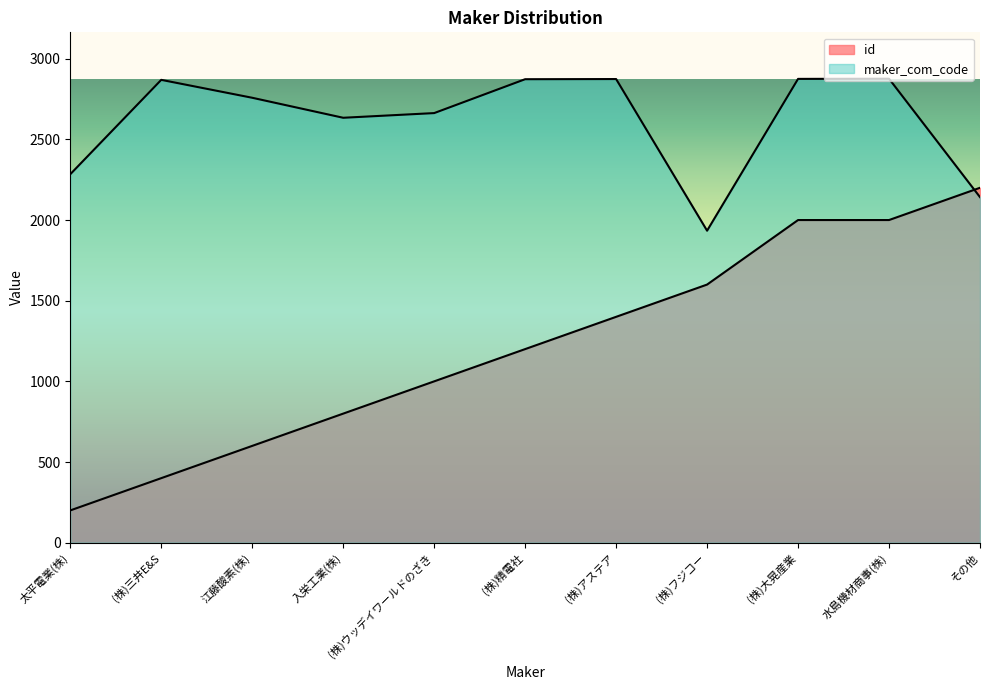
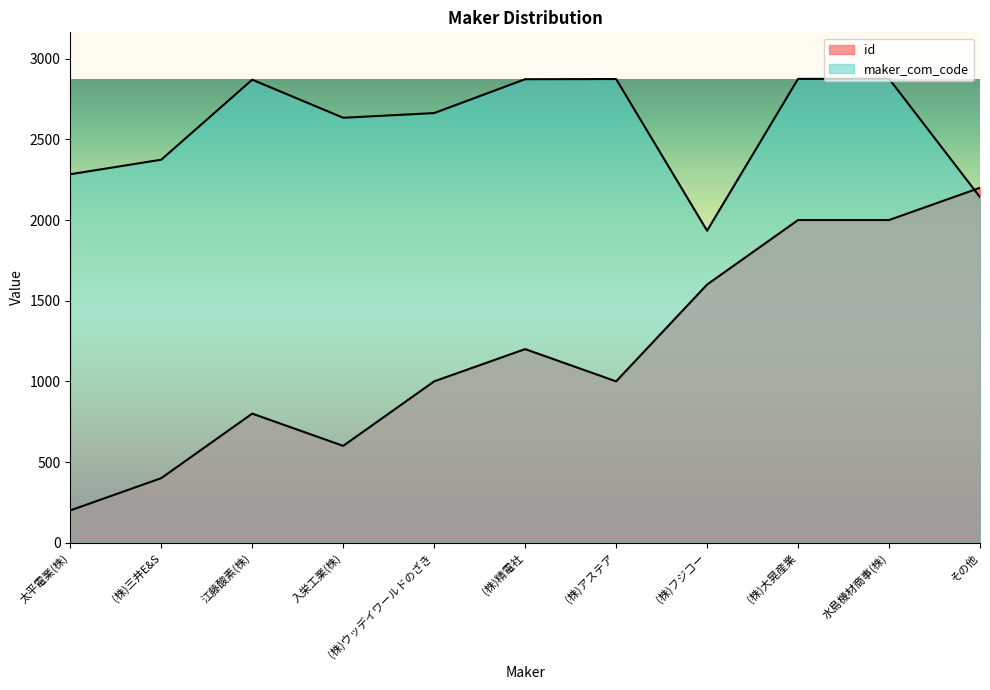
  {
    "id": {
      "太平電業(株)": 200,
      "(株)三井E&S": 400,
-     "江藤酸素(株)": 600,
-     "入栄工業(株)": 800,
+     "江藤酸素(株)": 800,
+     "入栄工業(株)": 600,
      "(株)ウッデイワールドのざき": 1000,
      "(株)精電社": 1200,
-     "(株)アステア": 1400,
+     "(株)アステア": 1000,
      "(株)フジコー": 1600,
      "(株)大晃産業": 2000,
      "水島機材商事(株)": 2000,
      "その他": 2200
    },
    "maker_com_code": {
      "太平電業(株)": 2280,
-     "(株)三井E&S": 2870,
-     "江藤酸素(株)": 2760,
+     "(株)三井E&S": 2370,
+     "江藤酸素(株)": 2870,
      "入栄工業(株)": 2630,
      "(株)ウッデイワールドのざき": 2660,
      "(株)精電社": 2870,
      "(株)アステア": 2870,
      "(株)フジコー": 1930,
      "(株)大晃産業": 2880,
      "その他": 2140
    }
  }
